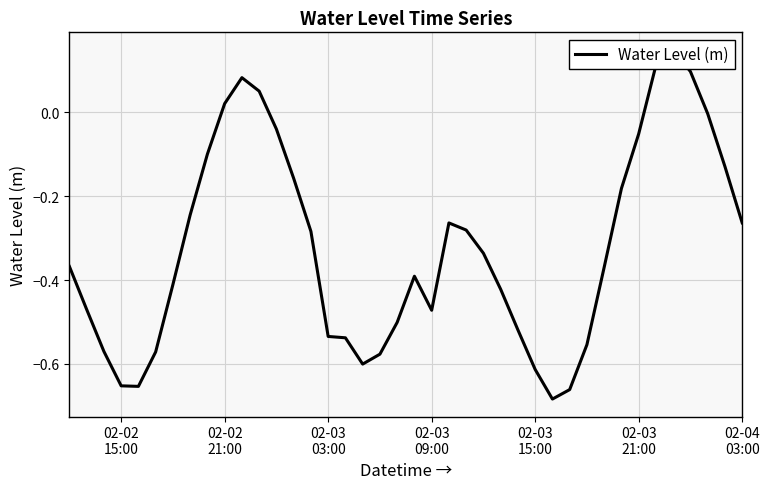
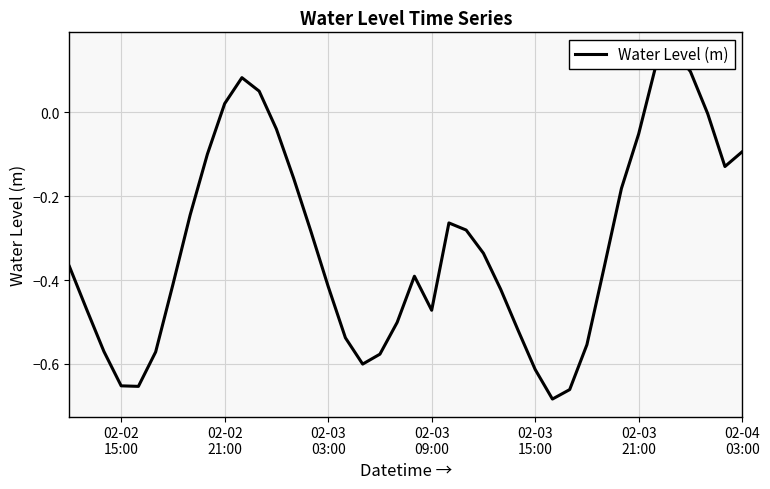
  {
    "02-02 15:00": -0.65,
    "02-02 21:00": 0.02,
-   "02-03 03:00": -0.53,
+   "02-03 03:00": -0.42,
    "02-03 09:00": -0.47,
    "02-03 15:00": -0.61,
    "02-03 21:00": -0.05,
-   "02-04 03:00": -0.26
+   "02-04 03:00": -0.09
  }
